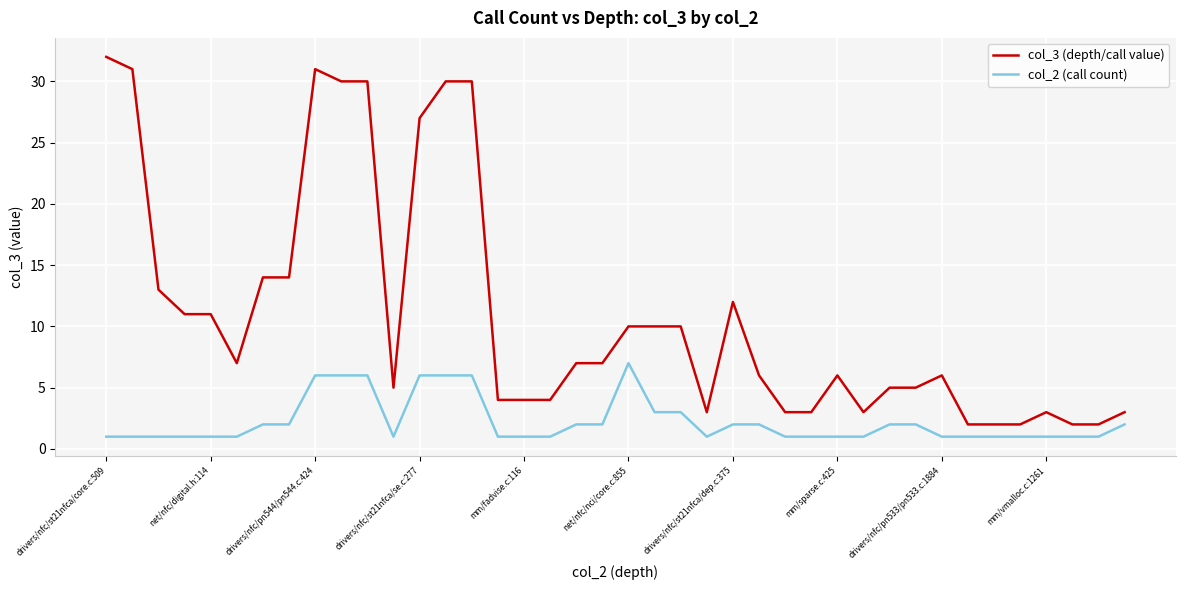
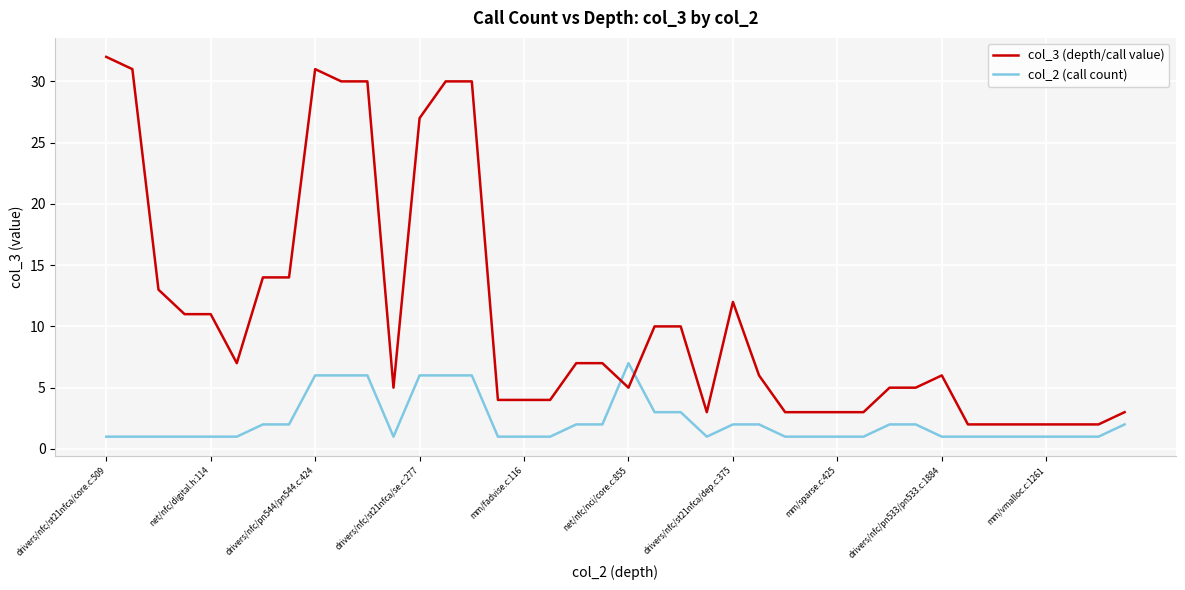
  {
    "col_3 (depth/call value)": {
      "drivers/nfc/st21nfca/core.c:509": 32,
      "net/nfc/digital.h:114": 11,
      "drivers/nfc/pn544/pn544.c:424": 31,
      "drivers/nfc/st21nfca/se.c:277": 27,
      "mm/fadvise.c:116": 4,
-     "net/nfc/nci/core.c:855": 10,
+     "net/nfc/nci/core.c:855": 5,
      "drivers/nfc/st21nfca/dep.c:375": 12,
-     "mm/sparse.c:425": 6,
+     "mm/sparse.c:425": 3,
      "drivers/nfc/pn533/pn533.c:1884": 6,
-     "mm/vmalloc.c:1261": 3
+     "mm/vmalloc.c:1261": 2
    },
    "col_2 (call count)": {
      "drivers/nfc/st21nfca/core.c:509": 1,
      "net/nfc/digital.h:114": 1,
      "drivers/nfc/pn544/pn544.c:424": 6,
      "drivers/nfc/st21nfca/se.c:277": 6,
      "mm/fadvise.c:116": 1,
      "net/nfc/nci/core.c:855": 7,
      "drivers/nfc/st21nfca/dep.c:375": 2,
      "mm/sparse.c:425": 1,
      "drivers/nfc/pn533/pn533.c:1884": 1,
      "mm/vmalloc.c:1261": 1
    }
  }
